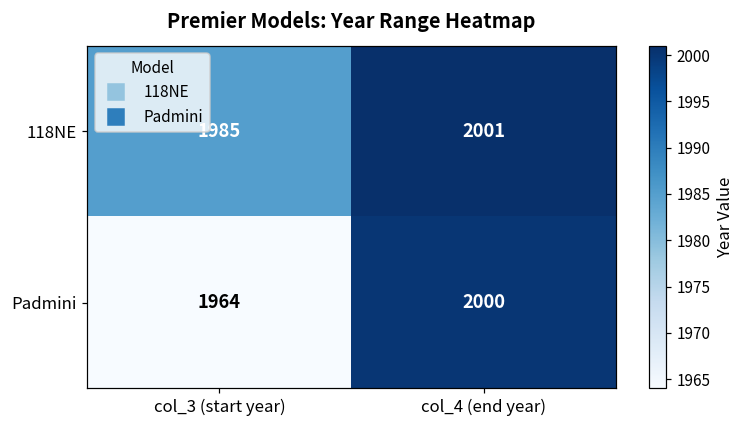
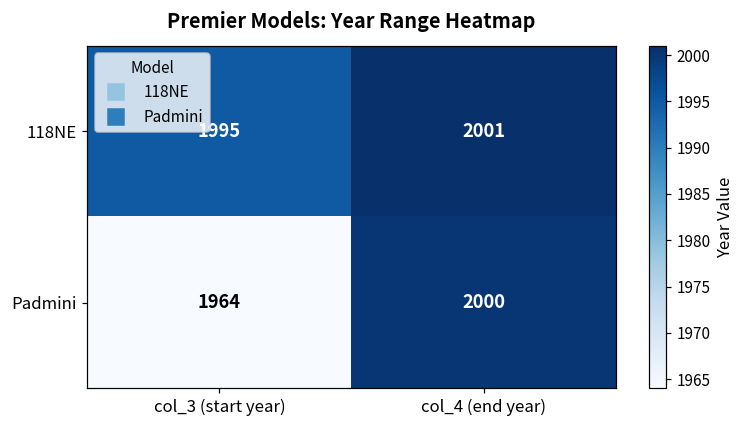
  {
    "118NE": {
-     "col_3 (start year)": 1985,
+     "col_3 (start year)": 1995,
      "col_4 (end year)": 2001
    },
    "Padmini": {
      "col_3 (start year)": 1964,
      "col_4 (end year)": 2000
    }
  }
